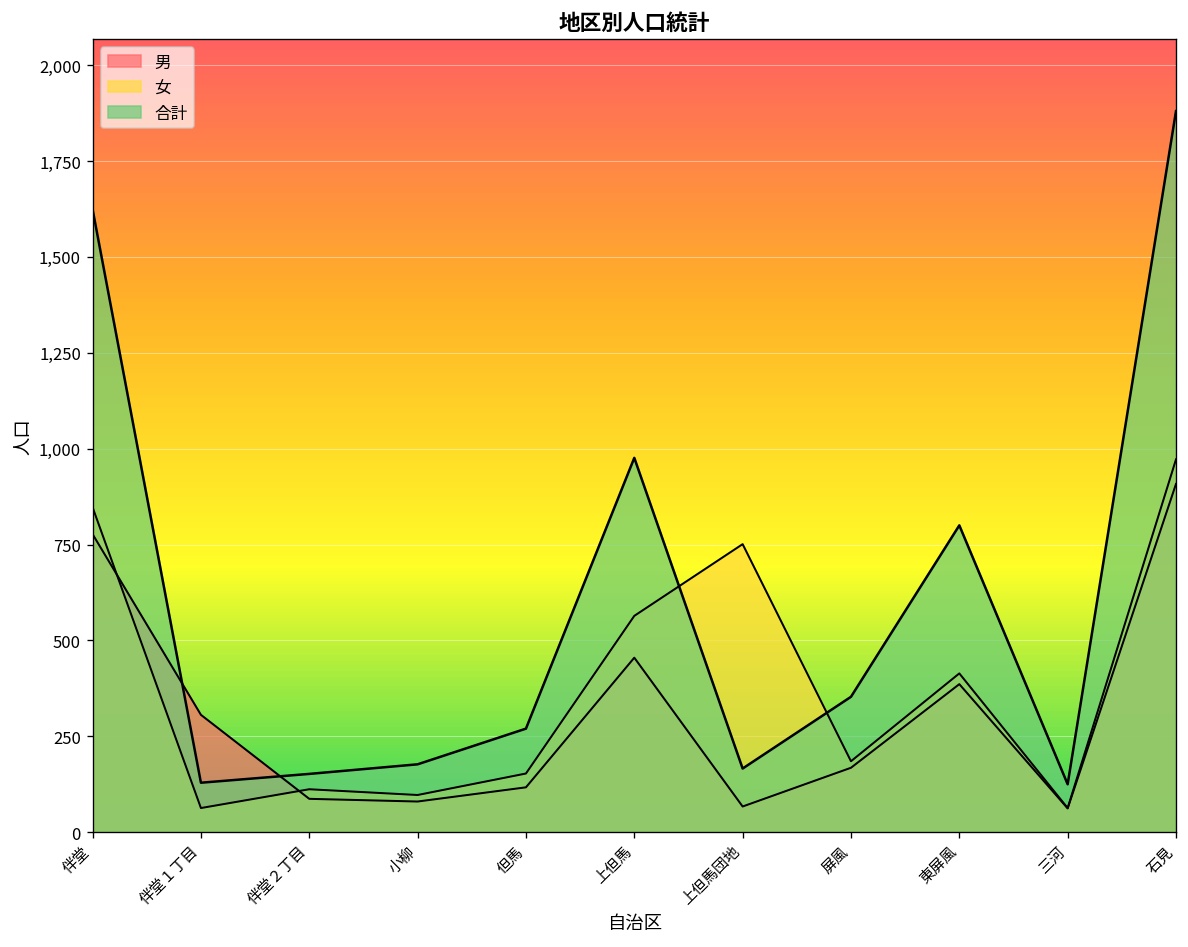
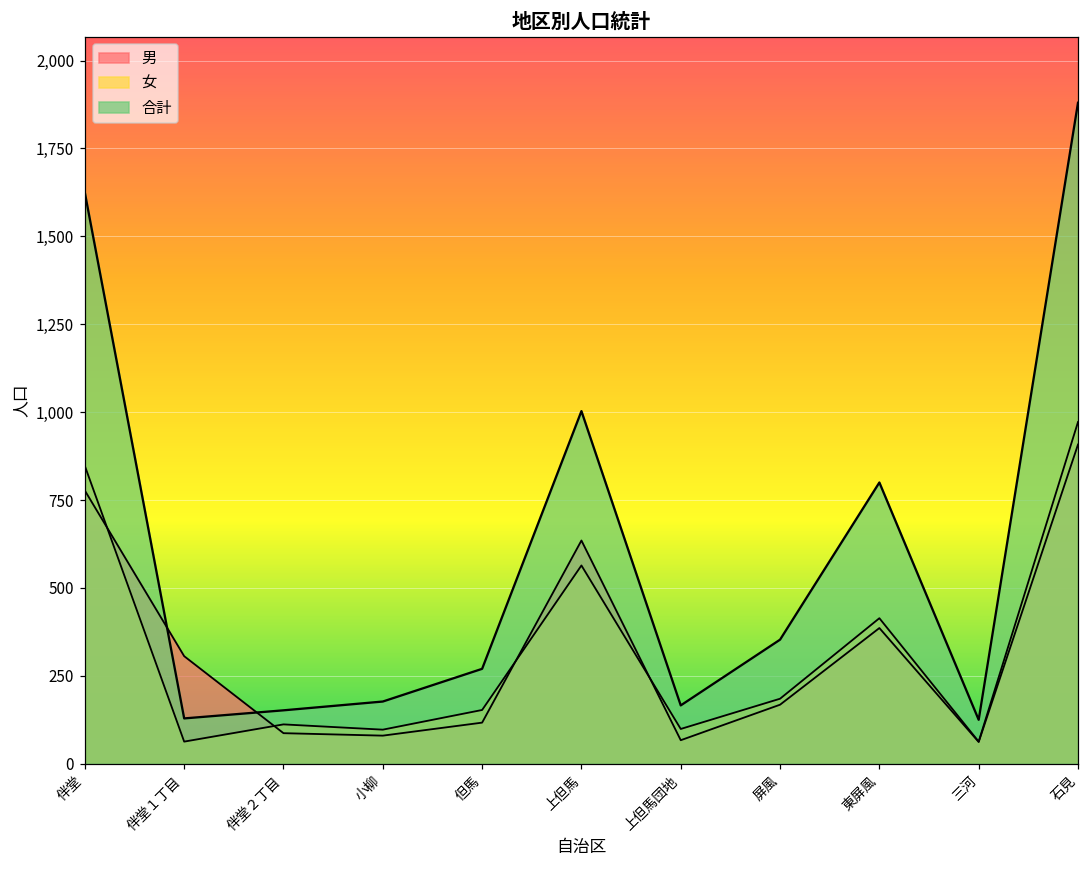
  {
    "男": {
      "伴堂": "780",
      "伴堂１丁目": "310",
      "伴堂２丁目": "90",
      "小柳": "80",
      "但馬": "120",
-     "上但馬": "460",
+     "上但馬": "640",
      "上但馬団地": "70",
      "屏風": "170",
      "東屏風": "390",
      "石見": "910"
    },
    "女": {
      "伴堂": "850",
      "伴堂１丁目": "60",
      "伴堂２丁目": "110",
      "小柳": "100",
      "但馬": "150",
      "上但馬": "560",
-     "上但馬団地": "750",
+     "上但馬団地": "100",
      "屏風": "190",
      "東屏風": "410",
      "石見": "970"
    },
    "合計": {
      "伴堂": "1,620",
      "伴堂１丁目": "130",
      "伴堂２丁目": "150",
      "小柳": "180",
      "但馬": "270",
-     "上但馬": "980",
+     "上但馬": "1,000",
      "上但馬団地": "170",
      "屏風": "350",
      "東屏風": "800",
      "三河": "130",
      "石見": "1,880"
    }
  }
